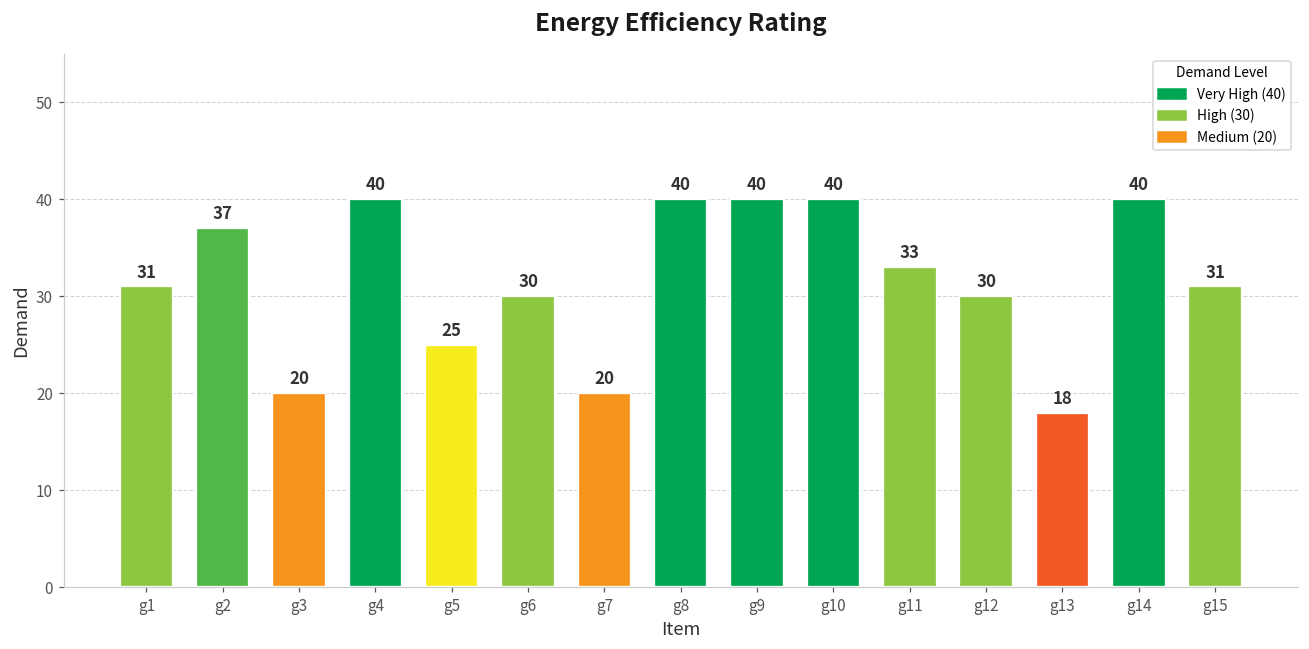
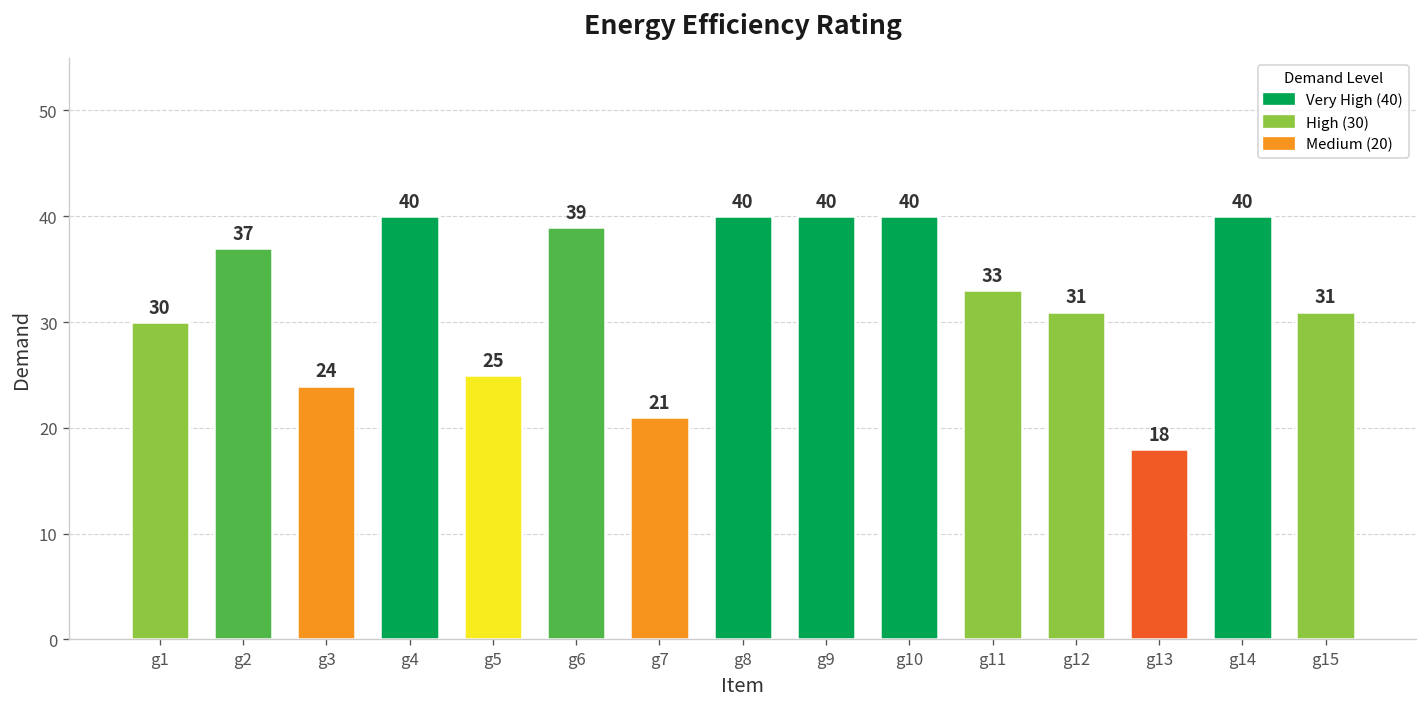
  {
-   "g1": 31,
+   "g1": 30,
    "g2": 37,
-   "g3": 20,
+   "g3": 24,
    "g4": 40,
    "g5": 25,
-   "g6": 30,
-   "g7": 20,
+   "g6": 39,
+   "g7": 21,
    "g8": 40,
    "g9": 40,
    "g10": 40,
    "g11": 33,
-   "g12": 30,
+   "g12": 31,
    "g13": 18,
    "g14": 40,
    "g15": 31
  }
